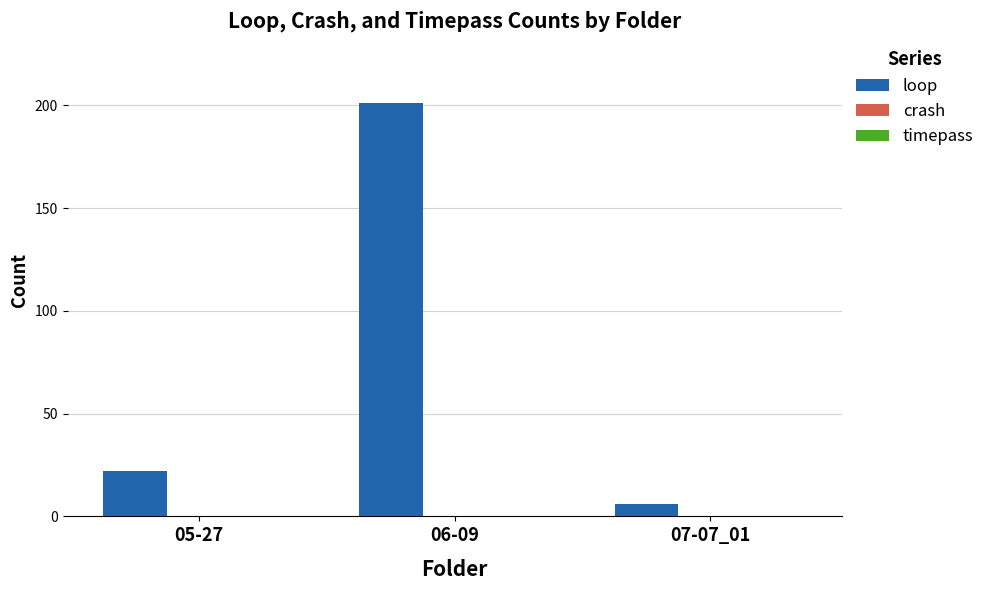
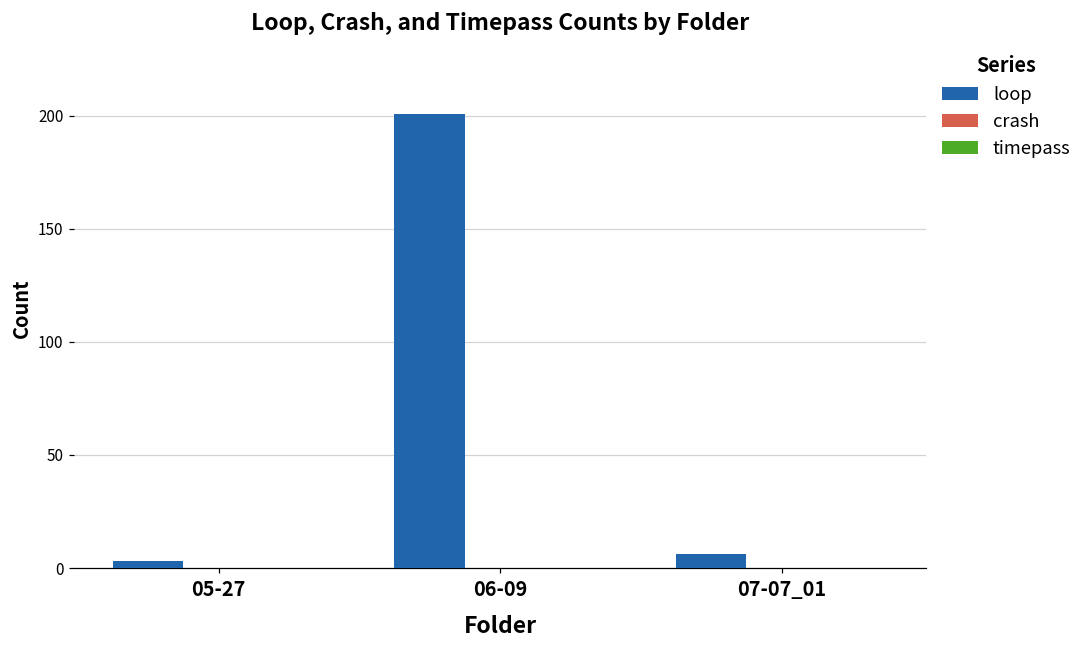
  {
    "loop": {
-     "05-27": 22,
+     "05-27": 3,
      "06-09": 201,
      "07-07_01": 6
    },
    "crash": {
      "05-27": 0,
      "06-09": 0,
      "07-07_01": 0
    },
    "timepass": {
      "05-27": 0,
      "06-09": 0,
      "07-07_01": 0
    }
  }
